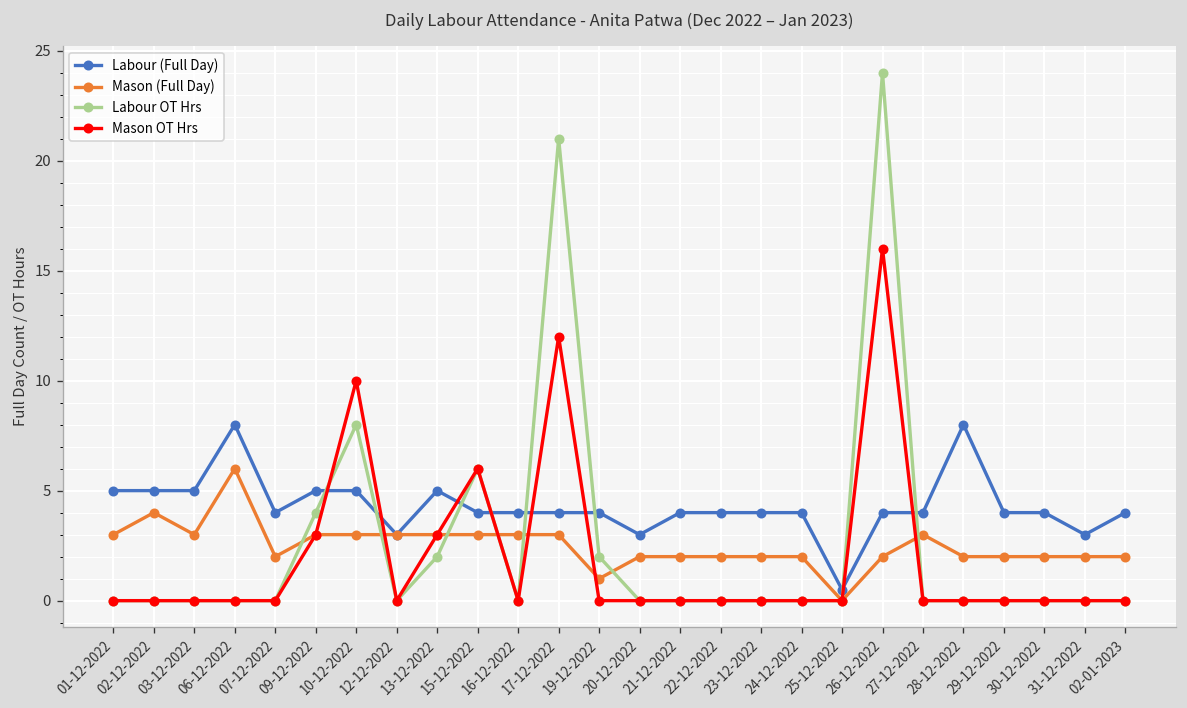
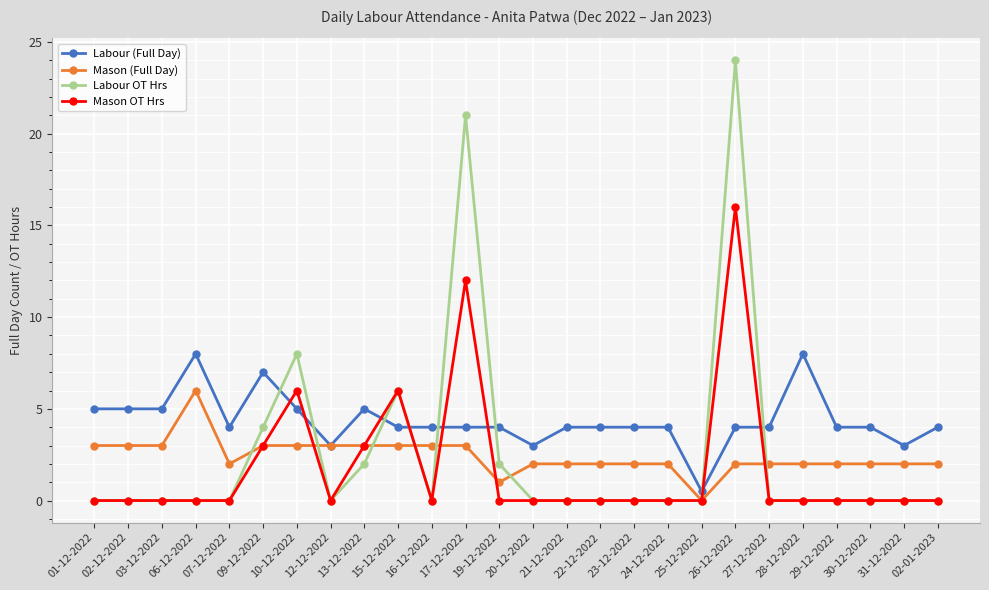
  {
    "Labour (Full Day)": {
      "01-12-2022": 5,
      "02-12-2022": 5,
      "03-12-2022": 5,
      "06-12-2022": 8,
      "07-12-2022": 4,
-     "09-12-2022": 5,
+     "09-12-2022": 7,
      "10-12-2022": 5,
      "13-12-2022": 5,
      "15-12-2022": 4,
      "16-12-2022": 4,
      "17-12-2022": 4,
      "19-12-2022": 4,
      "20-12-2022": 3,
      "21-12-2022": 4,
      "22-12-2022": 4,
      "23-12-2022": 4,
      "24-12-2022": 4,
      "25-12-2022": 0.5,
      "26-12-2022": 4,
      "27-12-2022": 4,
      "28-12-2022": 8,
      "29-12-2022": 4,
      "30-12-2022": 4,
      "31-12-2022": 3,
      "02-01-2023": 4
    },
    "Mason (Full Day)": {
      "01-12-2022": 3,
-     "02-12-2022": 4,
+     "02-12-2022": 3,
      "03-12-2022": 3,
      "06-12-2022": 6,
      "07-12-2022": 2,
      "10-12-2022": 3,
      "15-12-2022": 3,
      "16-12-2022": 3,
      "17-12-2022": 3,
      "19-12-2022": 1,
      "20-12-2022": 2,
      "21-12-2022": 2,
      "22-12-2022": 2,
      "23-12-2022": 2,
      "24-12-2022": 2,
      "26-12-2022": 2,
-     "27-12-2022": 3,
+     "27-12-2022": 2,
      "28-12-2022": 2,
      "29-12-2022": 2,
      "30-12-2022": 2,
      "31-12-2022": 2,
      "02-01-2023": 2
    },
    "Labour OT Hrs": {
      "09-12-2022": 4,
      "10-12-2022": 8,
      "13-12-2022": 2,
      "17-12-2022": 21,
      "19-12-2022": 2,
      "26-12-2022": 24
    },
    "Mason OT Hrs": {
-     "10-12-2022": 10,
+     "10-12-2022": 6,
      "17-12-2022": 12,
      "19-12-2022": 0,
      "26-12-2022": 16
    }
  }
